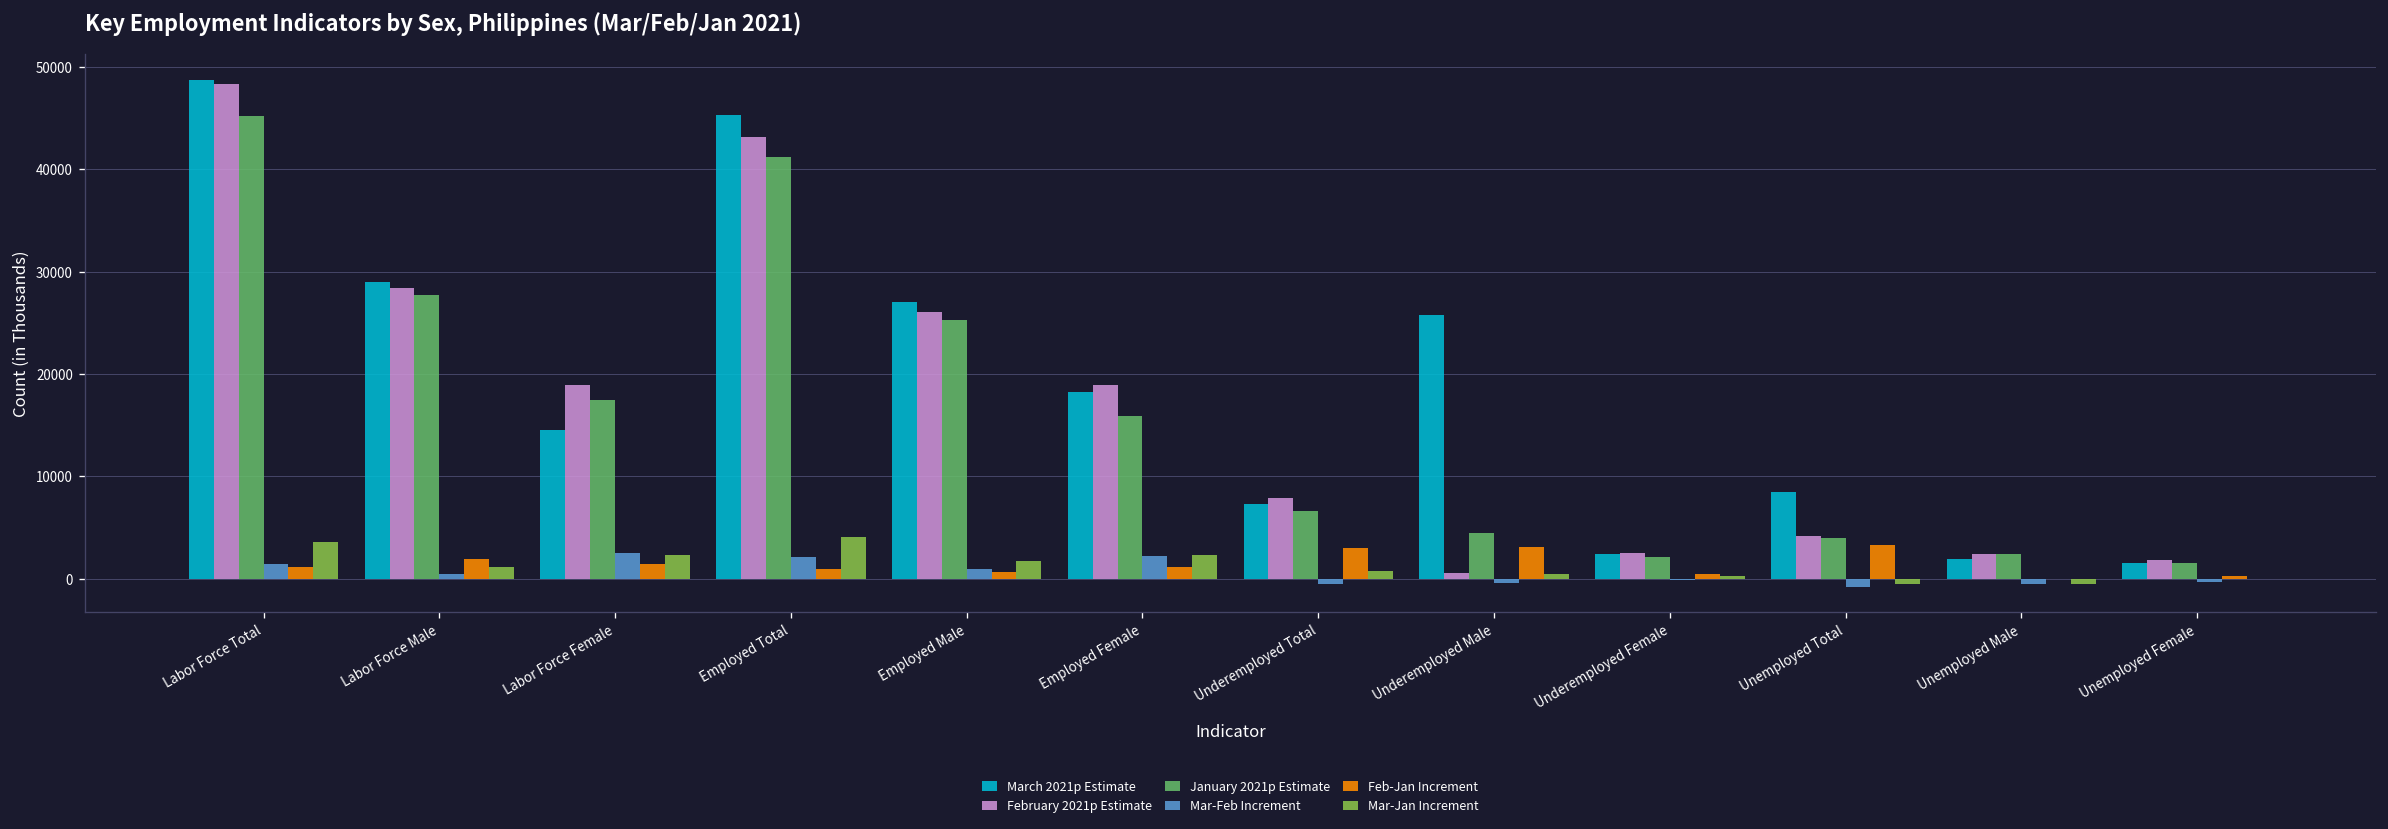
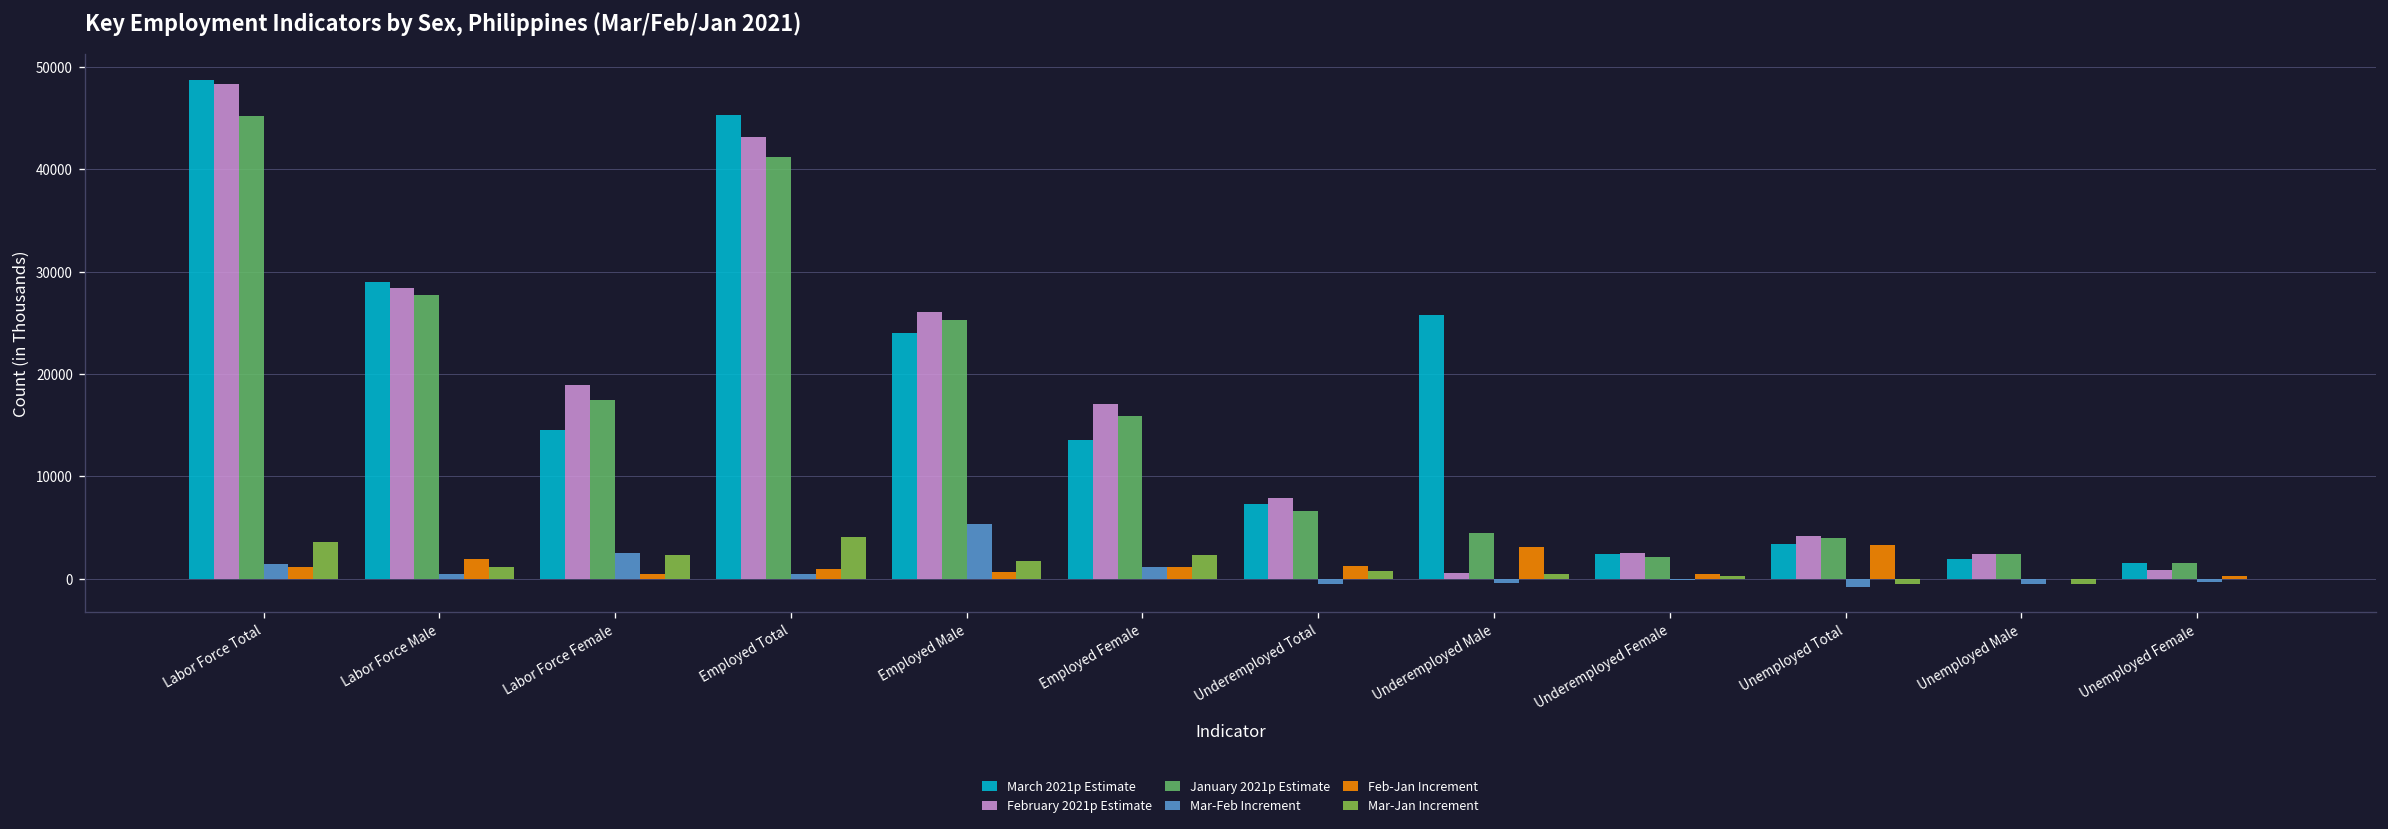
  {
    "March 2021p Estimate": {
      "Labor Force Total": 49000,
      "Labor Force Male": 29000,
      "Labor Force Female": 15000,
      "Employed Total": 45000,
-     "Employed Male": 27000,
-     "Employed Female": 18000,
+     "Employed Male": 24000,
+     "Employed Female": 14000,
      "Underemployed Total": 7000,
      "Underemployed Male": 26000,
      "Underemployed Female": 2000,
-     "Unemployed Total": 9000,
+     "Unemployed Total": 3000,
      "Unemployed Male": 2000,
      "Unemployed Female": 2000
    },
    "February 2021p Estimate": {
      "Labor Force Total": 48000,
      "Labor Force Male": 28000,
      "Labor Force Female": 19000,
      "Employed Total": 43000,
      "Employed Male": 26000,
-     "Employed Female": 19000,
+     "Employed Female": 17000,
      "Underemployed Total": 8000,
      "Underemployed Male": 1000,
      "Underemployed Female": 3000,
      "Unemployed Total": 4000,
      "Unemployed Male": 2000,
-     "Unemployed Female": 2000
+     "Unemployed Female": 1000
    },
    "Mar-Feb Increment": {
      "Labor Force Total": 1000,
      "Labor Force Male": 1000,
      "Labor Force Female": 2000,
-     "Employed Total": 2000,
-     "Employed Male": 1000,
-     "Employed Female": 2000,
+     "Employed Total": 0,
+     "Employed Male": 5000,
+     "Employed Female": 1000,
      "Underemployed Total": -1000,
      "Underemployed Male": 0,
      "Unemployed Total": -1000,
      "Unemployed Male": 0
    },
    "Feb-Jan Increment": {
      "Labor Force Total": 1000,
      "Labor Force Male": 2000,
-     "Labor Force Female": 1000,
+     "Labor Force Female": 0,
      "Employed Total": 1000,
      "Employed Male": 1000,
      "Employed Female": 1000,
-     "Underemployed Total": 3000,
+     "Underemployed Total": 1000,
      "Underemployed Male": 3000,
      "Underemployed Female": 0,
      "Unemployed Total": 3000
    }
  }
